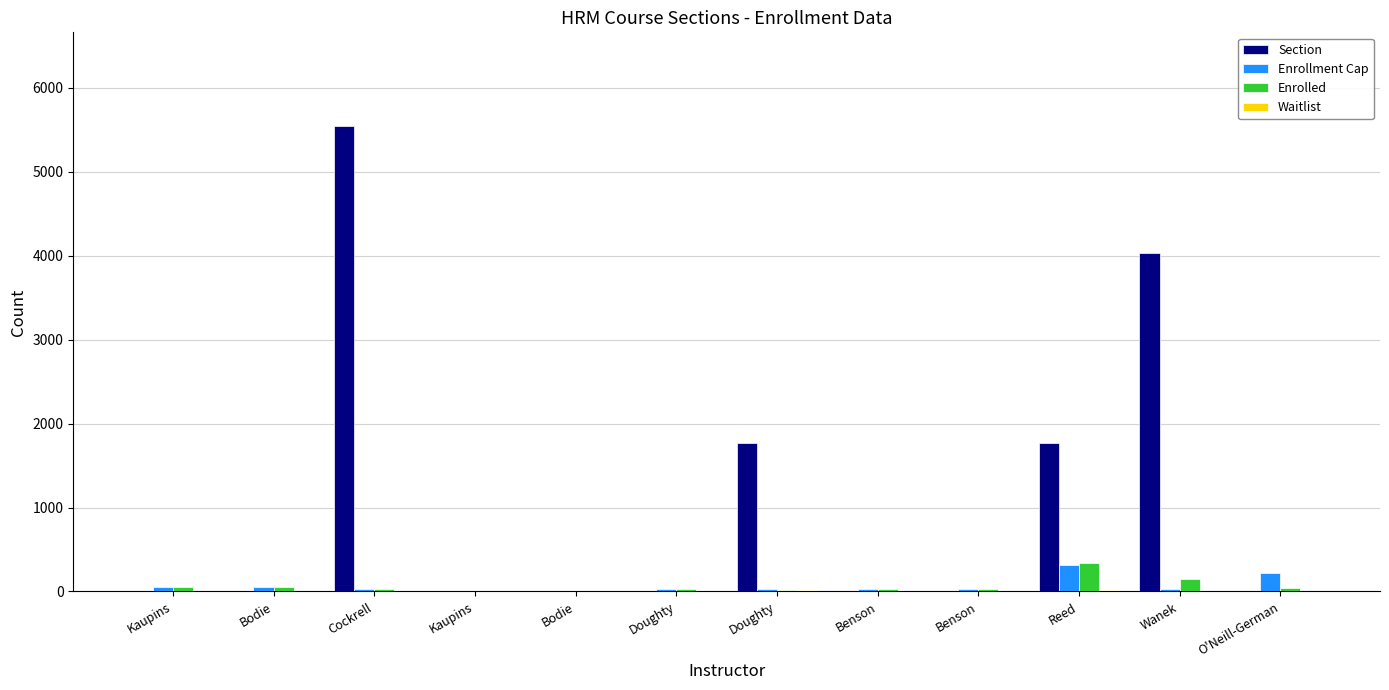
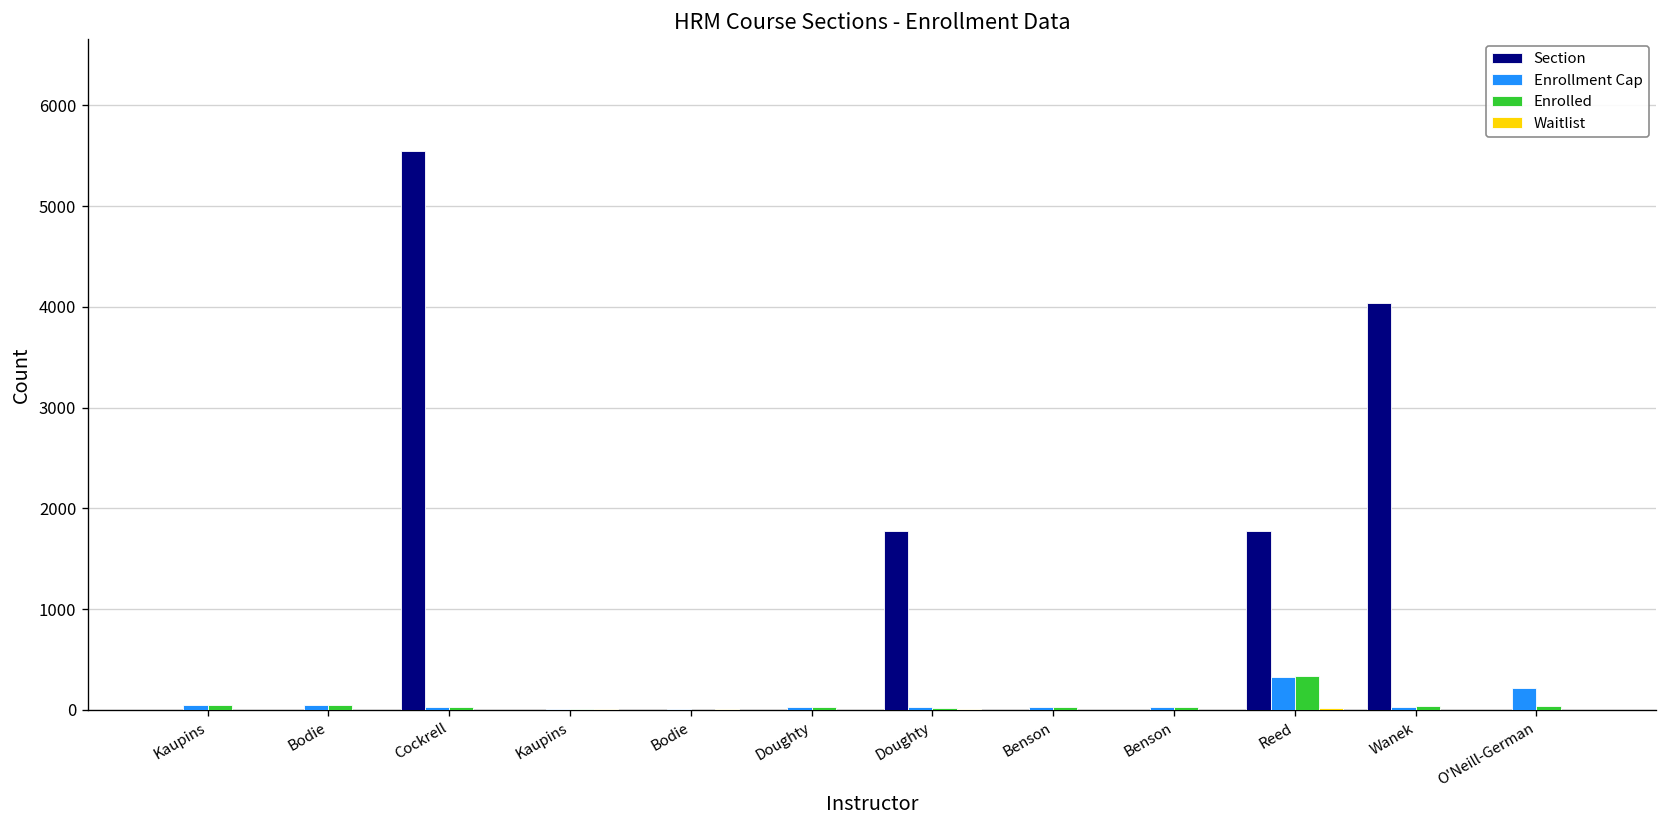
  {
    "Section": {
      "Cockrell": 5600,
      "Reed": 1800,
      "Wanek": 4000
    },
    "Enrollment Cap": {
      "Cockrell": 0,
      "Reed": 300,
      "Wanek": 0,
      "O'Neill-German": 200
    },
    "Enrolled": {
      "Cockrell": 0,
      "Reed": 300,
-     "Wanek": 100,
+     "Wanek": 0,
      "O'Neill-German": 0
    },
    "Waitlist": {
      "Cockrell": 0,
      "Wanek": 0,
      "O'Neill-German": 0
    }
  }
